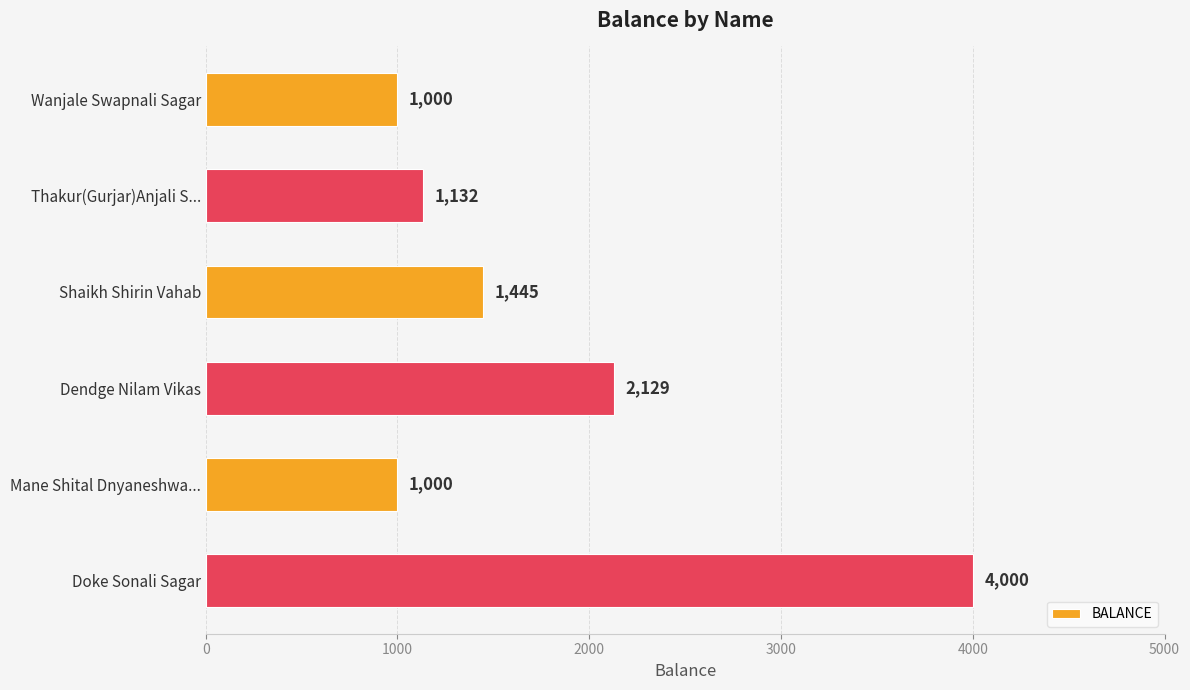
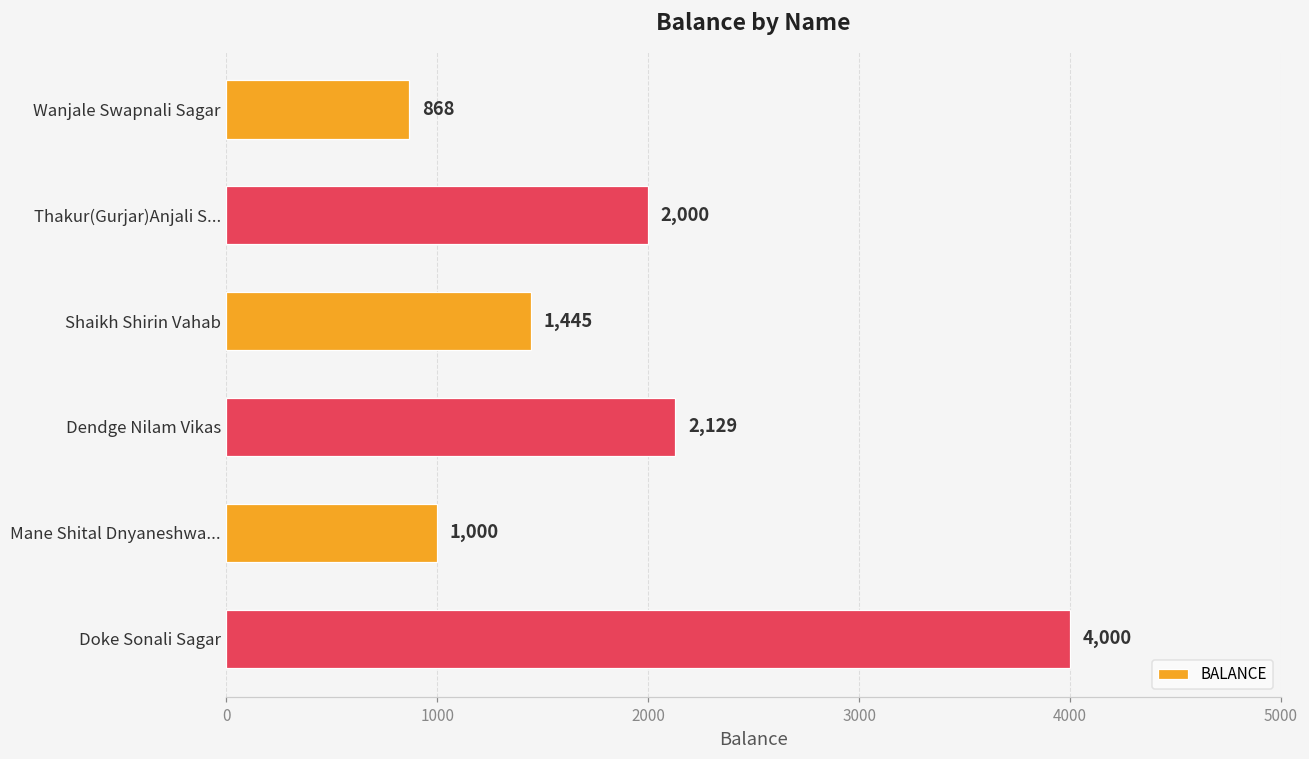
  {
-   "Wanjale Swapnali Sagar": "1,000",
-   "Thakur(Gurjar)Anjali S...": "1,132",
+   "Wanjale Swapnali Sagar": "868",
+   "Thakur(Gurjar)Anjali S...": "2,000",
    "Shaikh Shirin Vahab": "1,445",
    "Dendge Nilam Vikas": "2,129",
    "Mane Shital Dnyaneshwa...": "1,000",
    "Doke Sonali Sagar": "4,000"
  }
